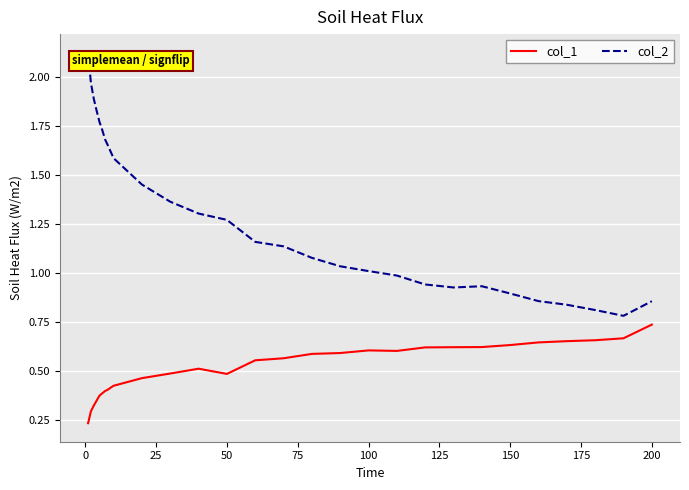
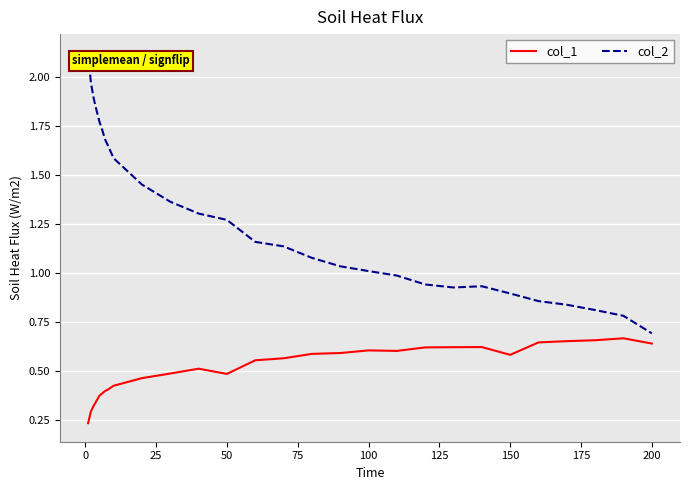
  {
    "col_1": {
      "50": 0.49,
      "100": 0.61,
-     "150": 0.63,
-     "200": 0.74
+     "150": 0.58,
+     "200": 0.64
    },
    "col_2": {
      "50": 1.27,
      "100": 1.01,
      "150": 0.90,
-     "200": 0.86
+     "200": 0.69
    }
  }
